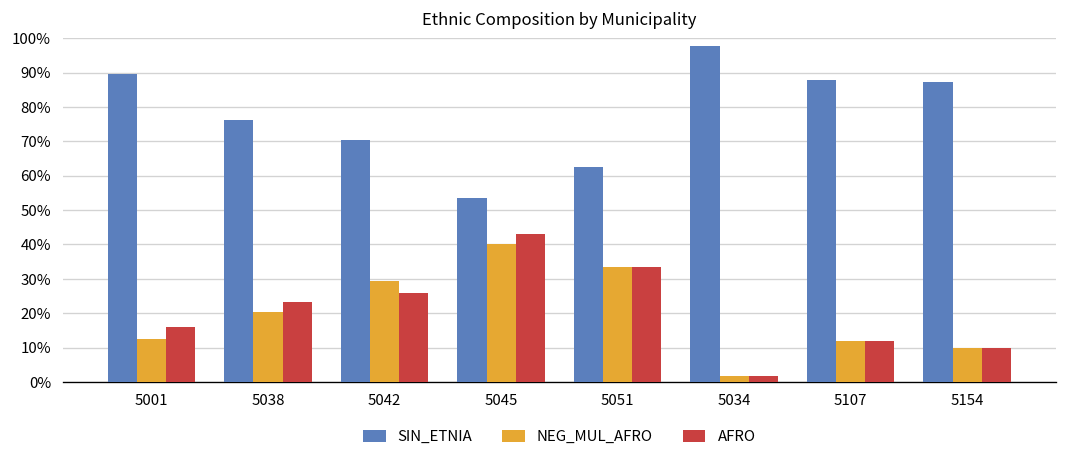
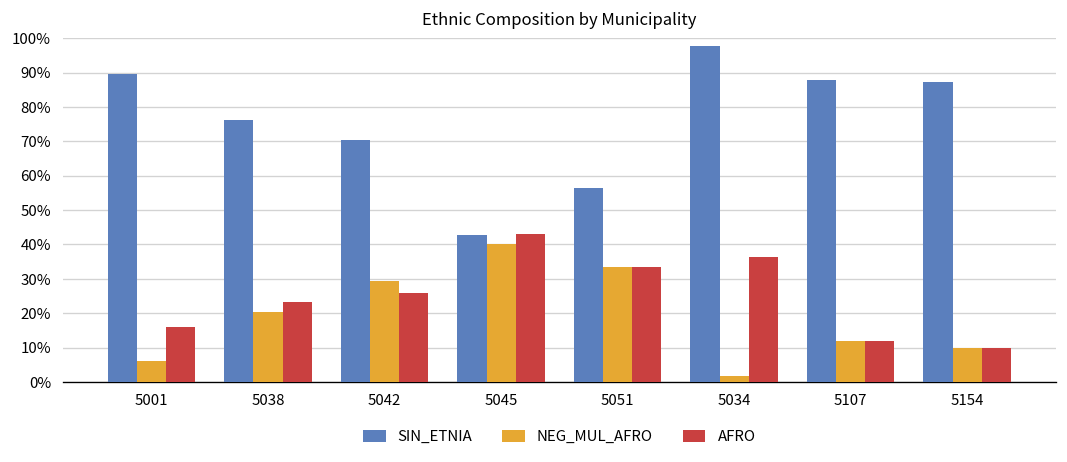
  {
    "SIN_ETNIA": {
      "5001": "90%",
      "5038": "76%",
      "5042": "70%",
-     "5045": "53%",
-     "5051": "63%",
+     "5045": "43%",
+     "5051": "56%",
      "5034": "98%",
      "5107": "88%",
      "5154": "87%"
    },
    "NEG_MUL_AFRO": {
-     "5001": "12%",
+     "5001": "6%",
      "5038": "20%",
      "5042": "29%",
      "5045": "40%",
      "5051": "33%",
      "5034": "2%",
      "5107": "12%",
      "5154": "10%"
    },
    "AFRO": {
      "5001": "16%",
      "5038": "23%",
      "5042": "26%",
      "5045": "43%",
      "5051": "33%",
-     "5034": "2%",
+     "5034": "36%",
      "5107": "12%",
      "5154": "10%"
    }
  }
